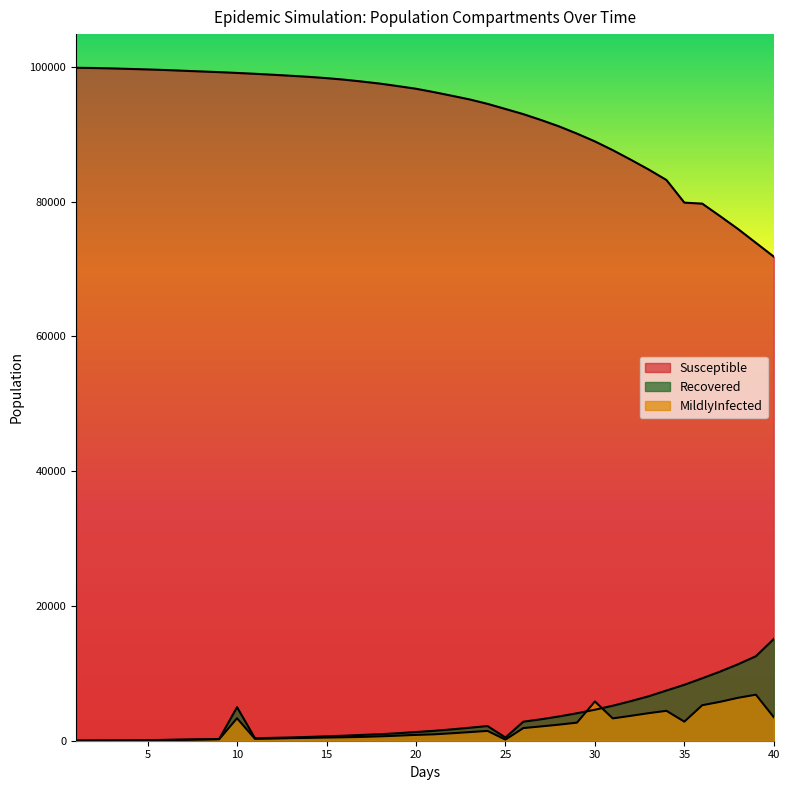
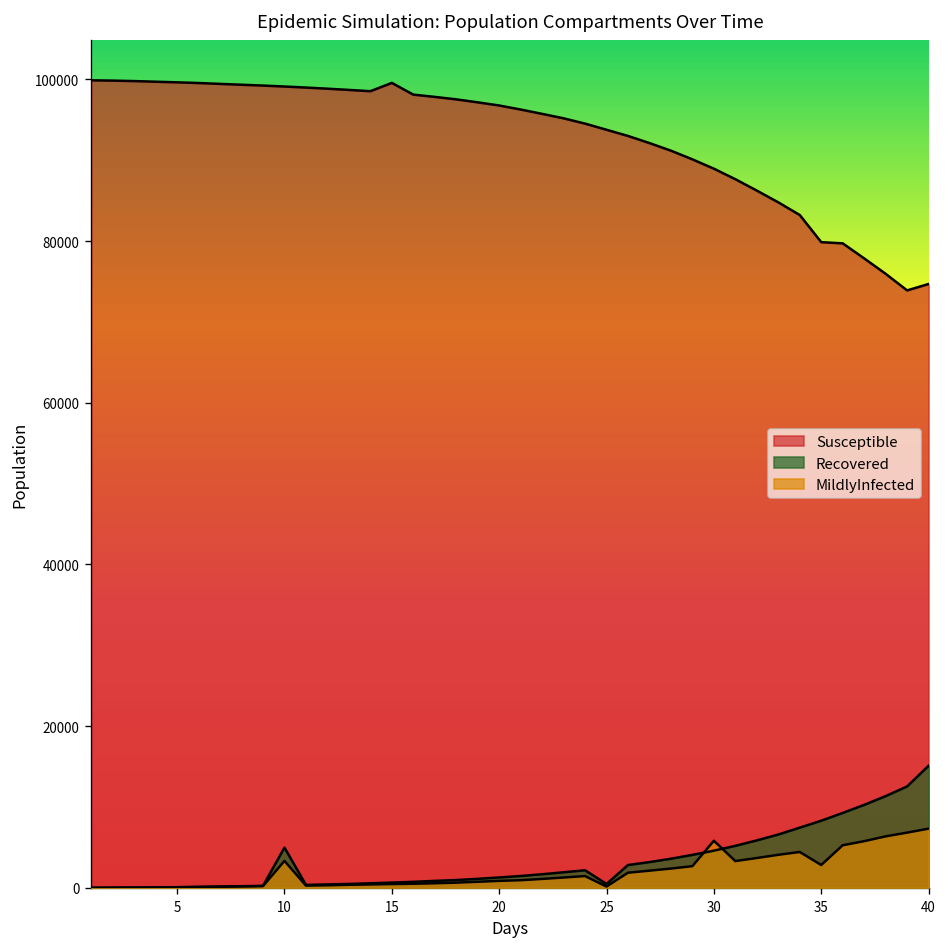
  {
    "Susceptible": {
      "5": 100000,
      "10": 99000,
-     "15": 98000,
+     "15": 100000,
      "20": 97000,
      "25": 94000,
      "30": 89000,
      "35": 80000,
-     "40": 72000
+     "40": 75000
    },
    "Recovered": {
      "10": 5000,
      "20": 1000,
      "30": 5000,
      "35": 8000,
      "40": 15000
    },
    "MildlyInfected": {
      "10": 3000,
      "20": 1000,
      "30": 6000,
      "35": 3000,
-     "40": 3000
+     "40": 7000
    }
  }
